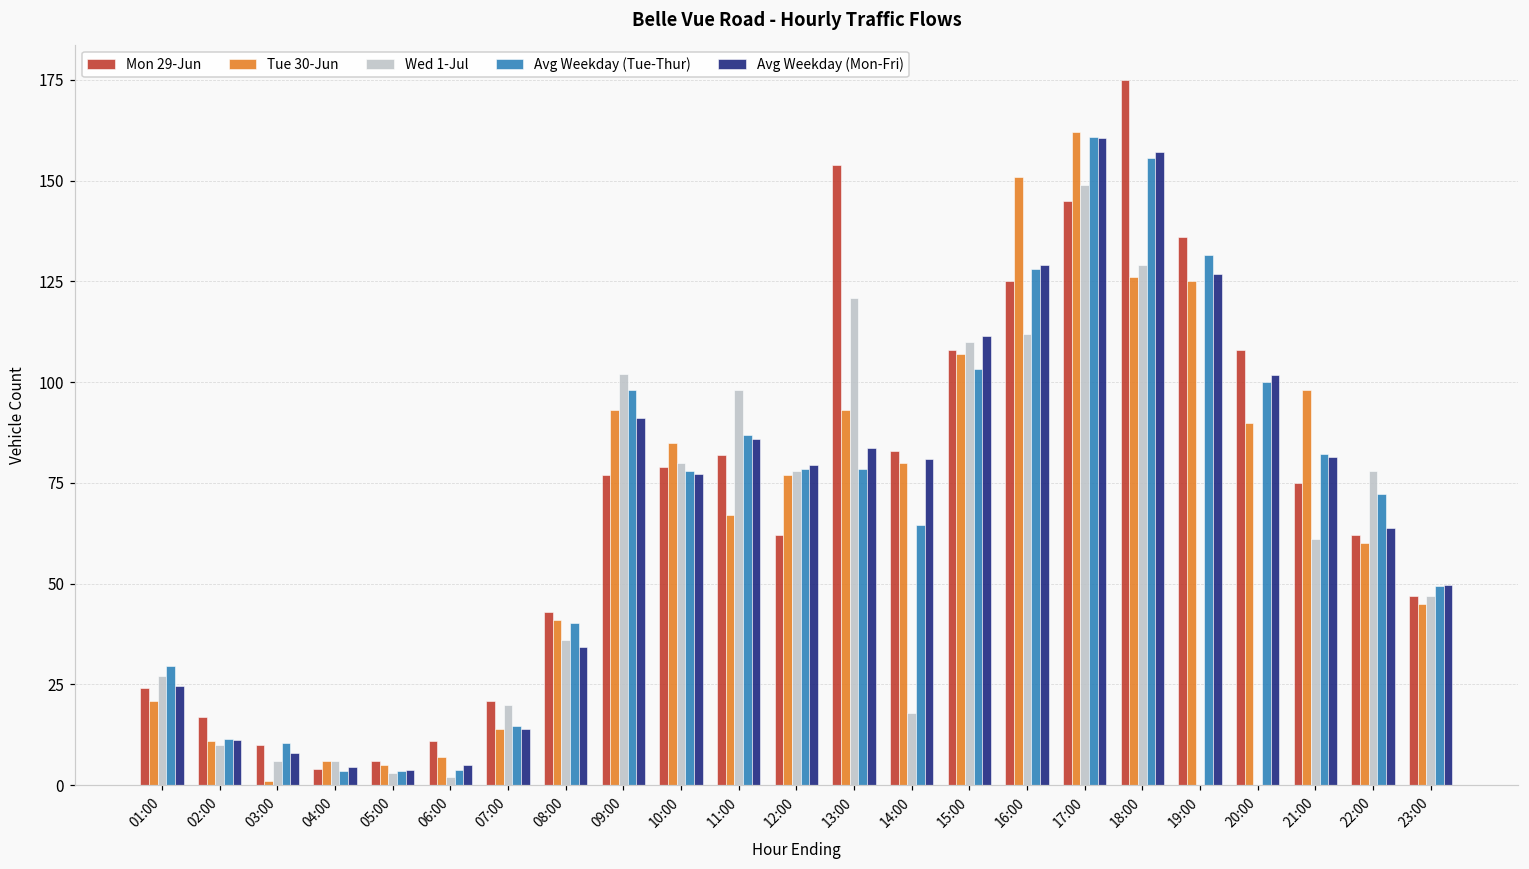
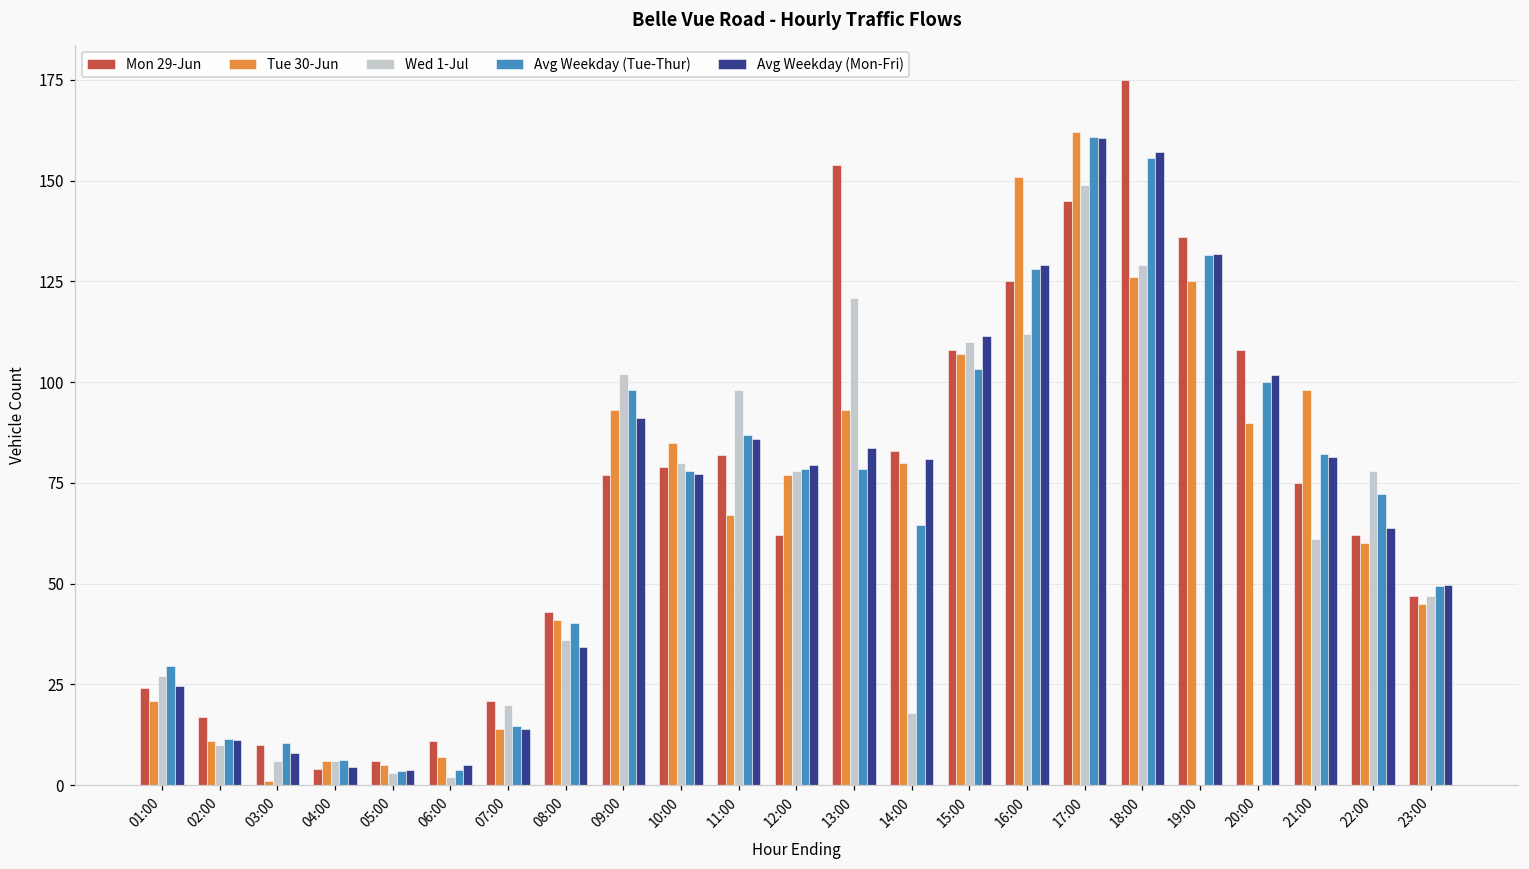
  {
    "Mon 29-Jun": {
      "01:00": 24,
      "02:00": 17,
      "03:00": 10,
      "04:00": 4,
      "05:00": 6,
      "06:00": 11,
      "07:00": 21,
      "08:00": 43,
      "09:00": 77,
      "10:00": 79,
      "11:00": 82,
      "12:00": 62,
      "13:00": 154,
      "14:00": 83,
      "15:00": 108,
      "16:00": 125,
      "17:00": 145,
      "18:00": 175,
      "19:00": 136,
      "20:00": 108,
      "21:00": 75,
      "22:00": 62,
      "23:00": 47
    },
    "Tue 30-Jun": {
      "01:00": 21,
      "02:00": 11,
      "03:00": 1,
      "04:00": 6,
      "05:00": 5,
      "06:00": 7,
      "07:00": 14,
      "08:00": 41,
      "09:00": 93,
      "10:00": 85,
      "11:00": 67,
      "12:00": 77,
      "13:00": 93,
      "14:00": 80,
      "15:00": 107,
      "16:00": 151,
      "17:00": 162,
      "18:00": 126,
      "19:00": 125,
      "20:00": 90,
      "21:00": 98,
      "22:00": 60,
      "23:00": 45
    },
    "Wed 1-Jul": {
      "01:00": 27,
      "02:00": 10,
      "03:00": 6,
      "04:00": 6,
      "05:00": 3,
      "06:00": 2,
      "07:00": 20,
      "08:00": 36,
      "09:00": 102,
      "10:00": 80,
      "11:00": 98,
      "12:00": 78,
      "13:00": 121,
      "14:00": 18,
      "15:00": 110,
      "16:00": 112,
      "17:00": 149,
      "18:00": 129,
      "19:00": 0,
      "20:00": 0,
      "21:00": 61,
      "22:00": 78,
      "23:00": 47
    },
    "Avg Weekday (Tue-Thur)": {
      "01:00": 30,
      "02:00": 12,
      "03:00": 11,
-     "04:00": 4,
+     "04:00": 6,
      "05:00": 4,
      "06:00": 4,
      "07:00": 15,
      "08:00": 40,
      "09:00": 98,
      "10:00": 78,
      "11:00": 87,
      "12:00": 78,
      "13:00": 78,
      "14:00": 65,
      "15:00": 103,
      "16:00": 128,
      "17:00": 161,
      "18:00": 156,
      "19:00": 132,
      "20:00": 100,
      "21:00": 82,
      "22:00": 72,
      "23:00": 49
    },
    "Avg Weekday (Mon-Fri)": {
      "01:00": 25,
      "02:00": 11,
      "03:00": 8,
      "04:00": 5,
      "05:00": 4,
      "06:00": 5,
      "07:00": 14,
      "08:00": 34,
      "09:00": 91,
      "10:00": 77,
      "11:00": 86,
      "12:00": 80,
      "13:00": 84,
      "14:00": 81,
      "15:00": 112,
      "16:00": 129,
      "17:00": 161,
      "18:00": 157,
-     "19:00": 127,
+     "19:00": 132,
      "20:00": 102,
      "21:00": 81,
      "22:00": 64,
      "23:00": 50
    }
  }
